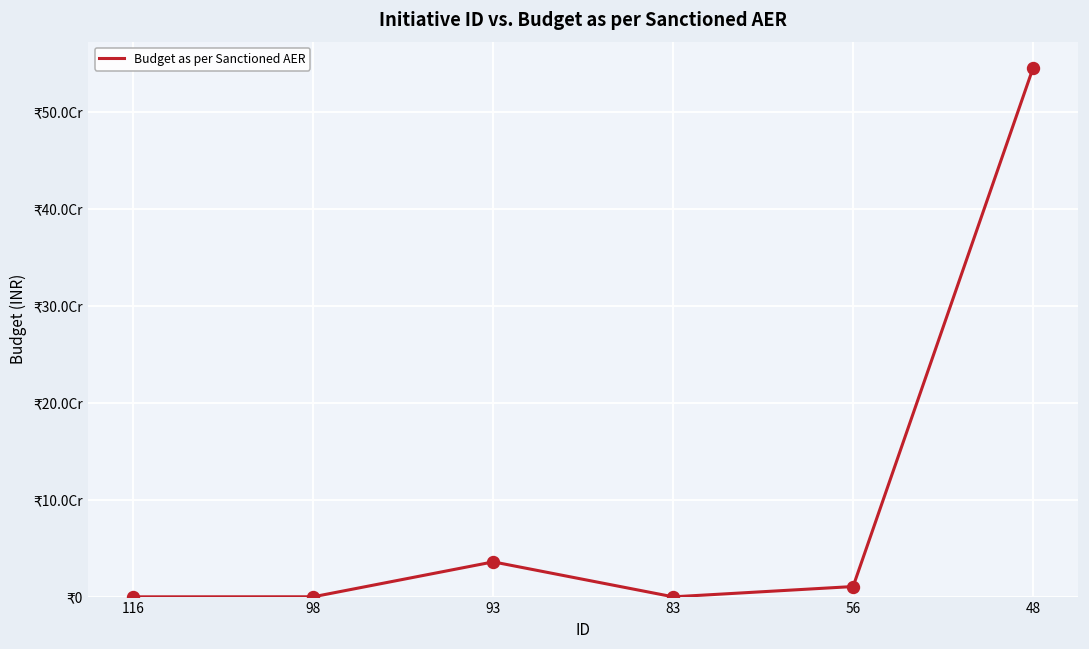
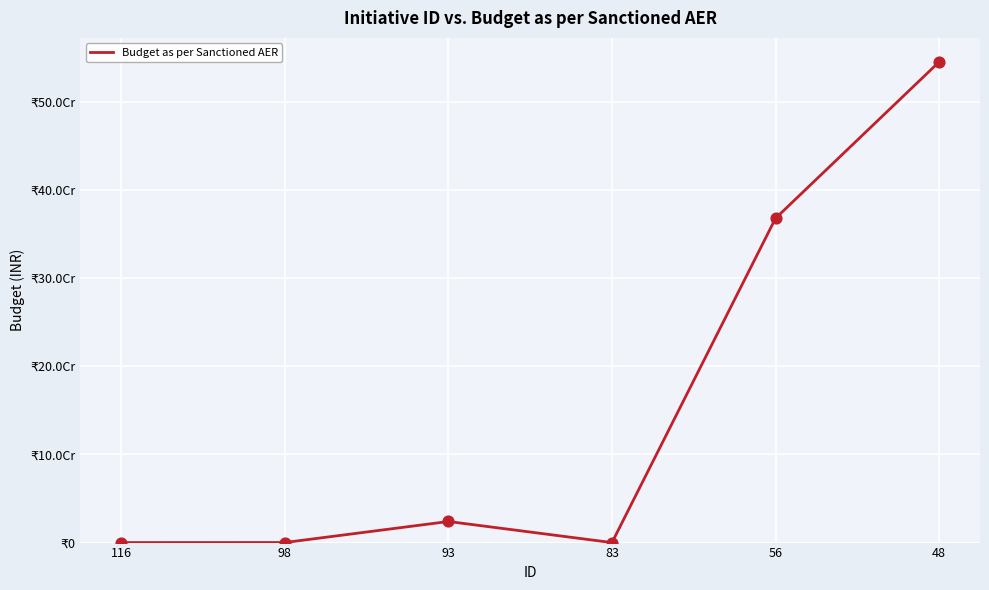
  {
    "116": "₹0Cr",
    "98": "₹0Cr",
-   "93": "₹4Cr",
+   "93": "₹2Cr",
    "83": "₹0Cr",
-   "56": "₹1Cr",
+   "56": "₹37Cr",
    "48": "₹55Cr"
  }
